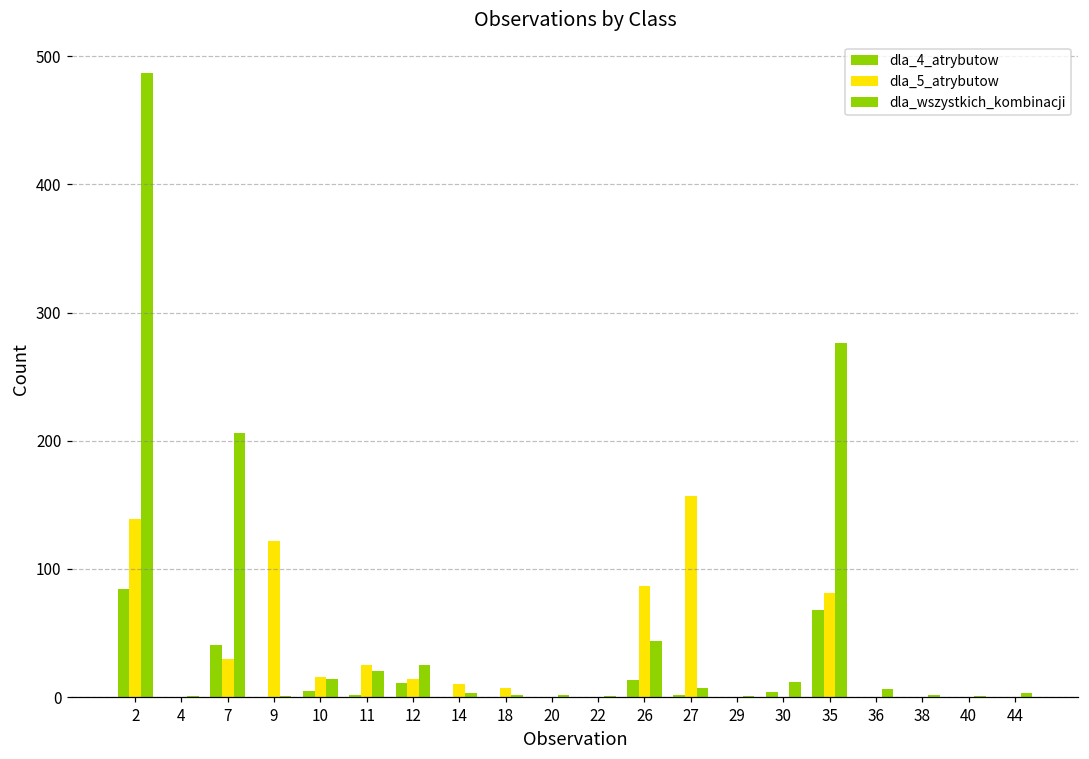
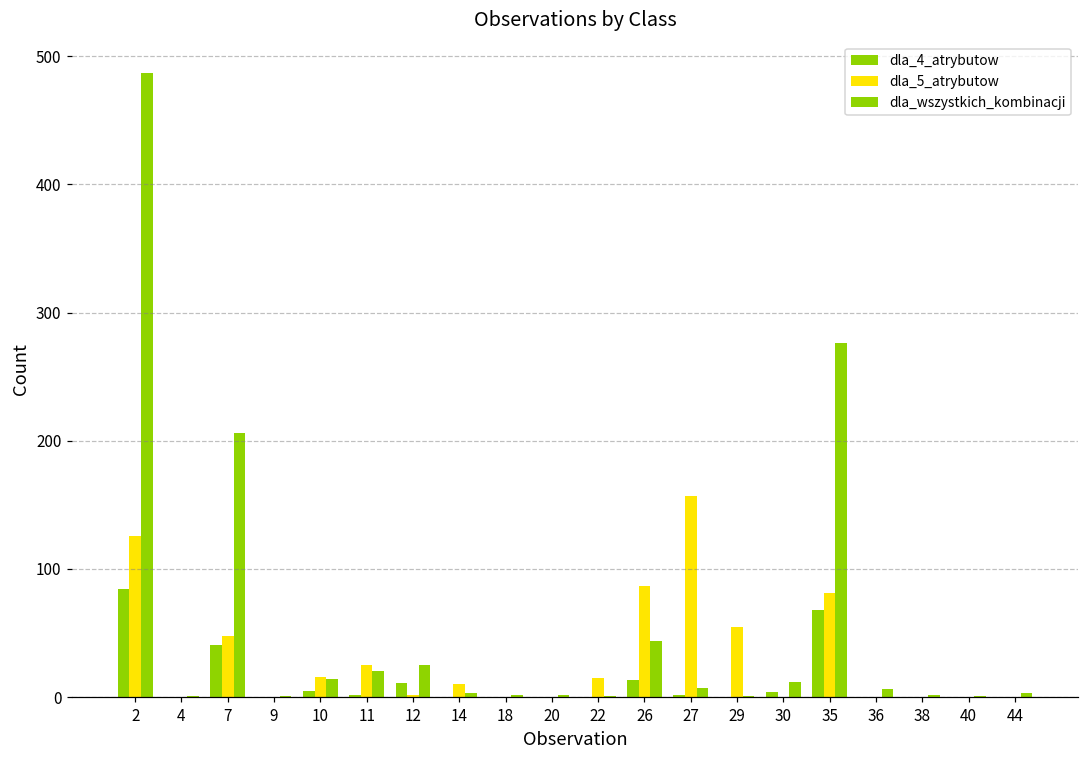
  {
    "dla_5_atrybutow": {
-     "2": 139,
+     "2": 126,
      "4": 0,
-     "7": 30,
-     "9": 122,
+     "7": 48,
+     "9": 0,
      "10": 16,
      "11": 25,
-     "12": 14,
+     "12": 2,
      "14": 10,
-     "18": 7,
+     "18": 0,
      "20": 0,
-     "22": 0,
+     "22": 15,
      "26": 87,
      "27": 157,
-     "29": 0,
+     "29": 55,
      "30": 0,
      "35": 81,
      "36": 0,
      "38": 0,
      "40": 0,
      "44": 0
    }
  }
